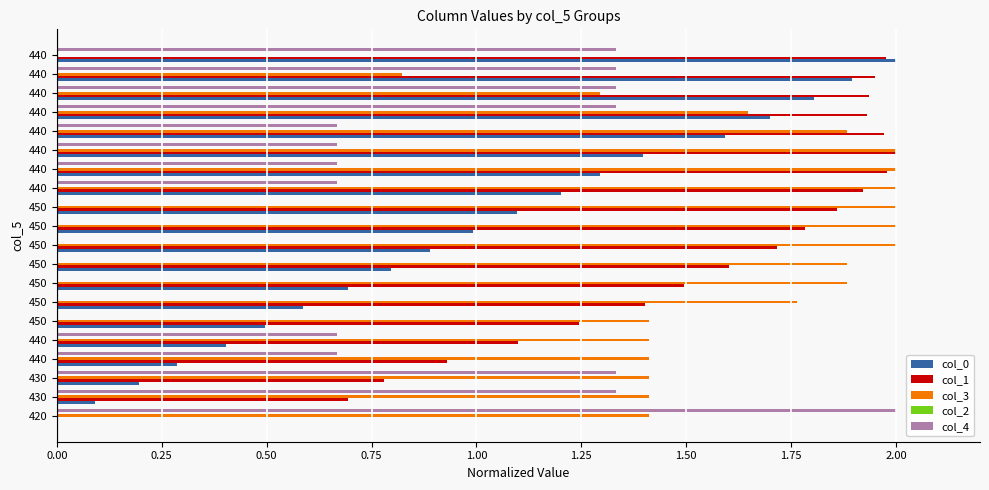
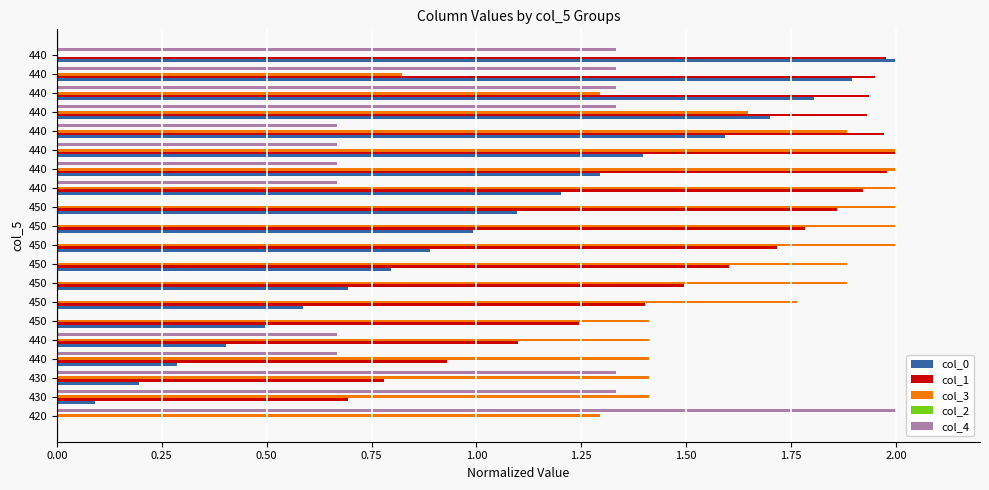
  {
    "col_0": {
      "420": 0.00
    },
    "col_1": {
      "420": 0.00
    },
    "col_3": {
-     "420": 1.41
+     "420": 1.29
    },
    "col_2": {
      "420": 0.00
    },
    "col_4": {
      "420": 2.00
    }
  }
